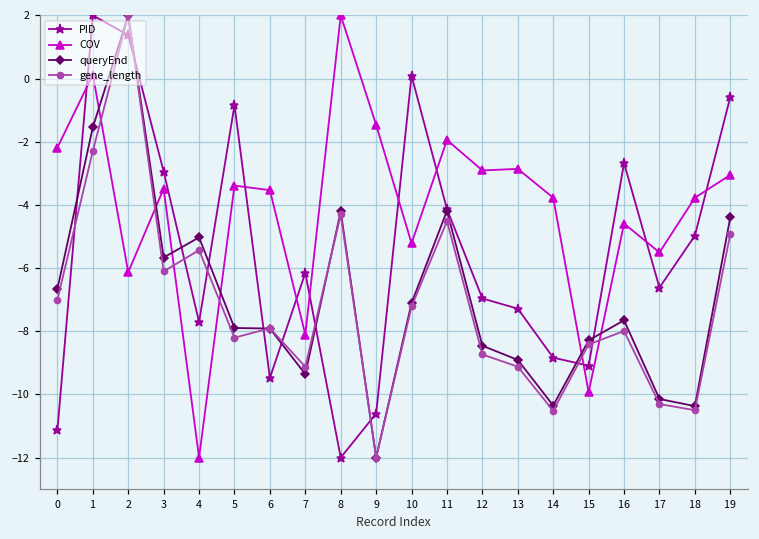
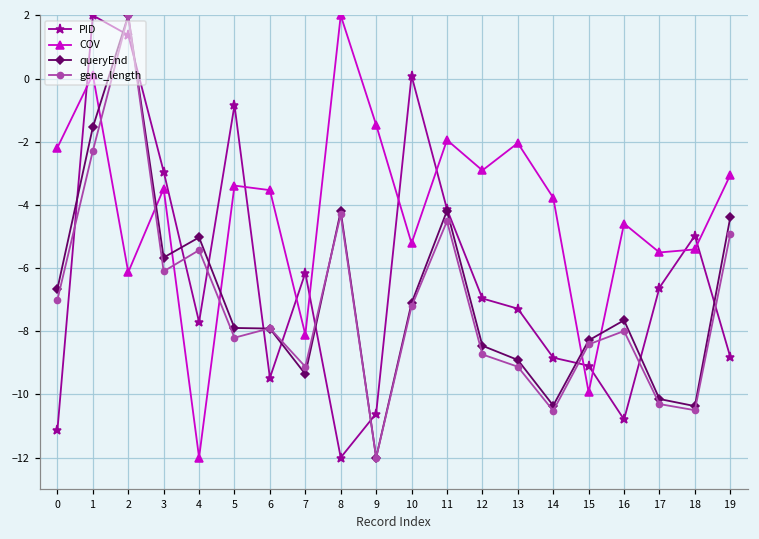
  {
    "PID": {
      "0": -11.1,
      "1": 2.0,
      "3": -2.9,
      "4": -7.7,
      "5": -0.8,
      "6": -9.5,
      "7": -6.2,
      "8": -12.0,
      "9": -10.6,
      "10": 0.1,
      "12": -7.0,
      "13": -7.3,
      "14": -8.8,
      "15": -9.1,
-     "16": -2.7,
+     "16": -10.8,
      "17": -6.6,
      "18": -5.0,
-     "19": -0.6
+     "19": -8.8
    },
    "COV": {
      "0": -2.2,
      "2": -6.1,
      "3": -3.5,
      "4": -12.0,
      "5": -3.4,
      "6": -3.5,
      "7": -8.1,
      "8": 2.0,
      "9": -1.5,
      "10": -5.2,
      "11": -1.9,
      "12": -2.9,
-     "13": -2.9,
+     "13": -2.0,
      "14": -3.8,
      "15": -9.9,
      "16": -4.6,
      "17": -5.5,
-     "18": -3.8,
+     "18": -5.4,
      "19": -3.1
    },
    "queryEnd": {
      "0": -6.7,
      "1": -1.5,
      "3": -5.7,
      "4": -5.0,
      "5": -7.9,
      "7": -9.4,
      "8": -4.2,
      "10": -7.1,
      "12": -8.5,
      "13": -8.9,
      "14": -10.4,
      "15": -8.3,
      "16": -7.7,
      "17": -10.1,
      "18": -10.4,
      "19": -4.4
    },
    "gene_length": {
      "0": -7.0,
      "1": -2.3,
      "3": -6.1,
      "4": -5.4,
      "5": -8.2,
      "7": -9.1,
      "8": -4.3,
      "10": -7.2,
      "11": -4.5,
      "12": -8.7,
      "13": -9.1,
      "14": -10.5,
      "15": -8.4,
      "16": -8.0,
      "17": -10.3,
      "18": -10.5,
      "19": -4.9
    }
  }
